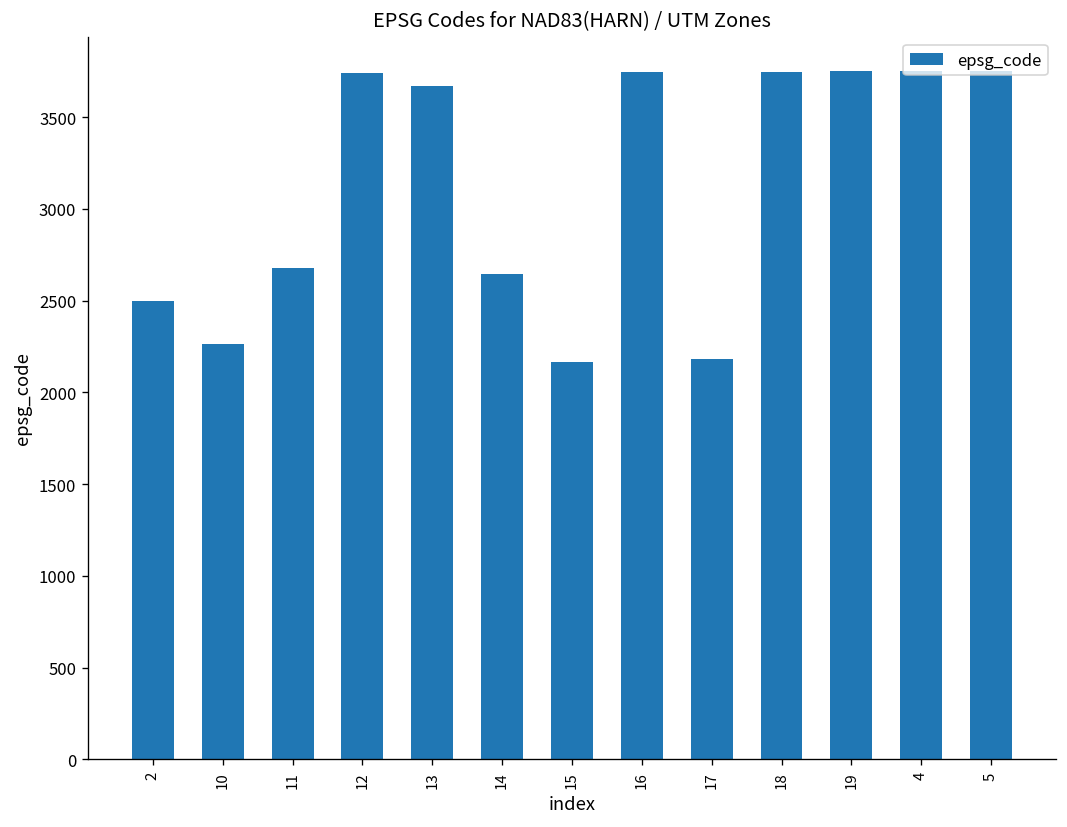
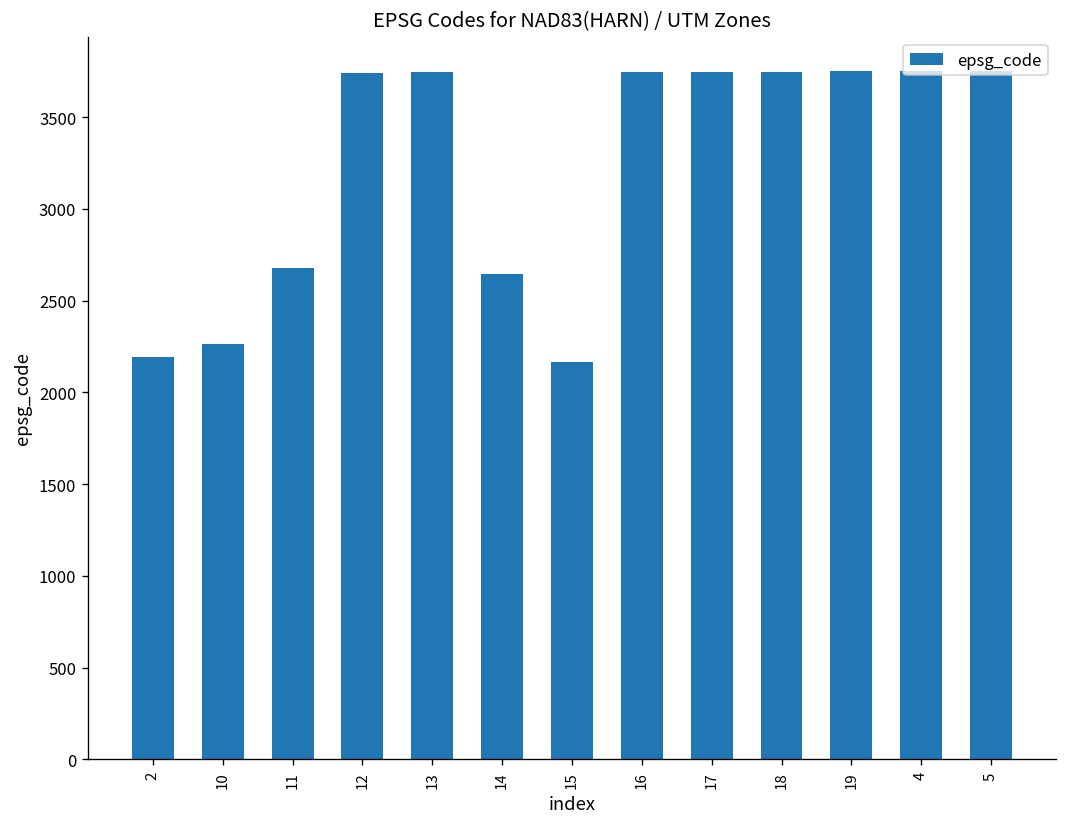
  {
-   "2": 2500,
+   "2": 2200,
    "10": 2260,
    "11": 2680,
    "12": 3740,
-   "13": 3670,
+   "13": 3740,
    "14": 2640,
    "15": 2160,
    "16": 3750,
-   "17": 2180,
+   "17": 3750,
    "18": 3750,
    "19": 3750
  }
